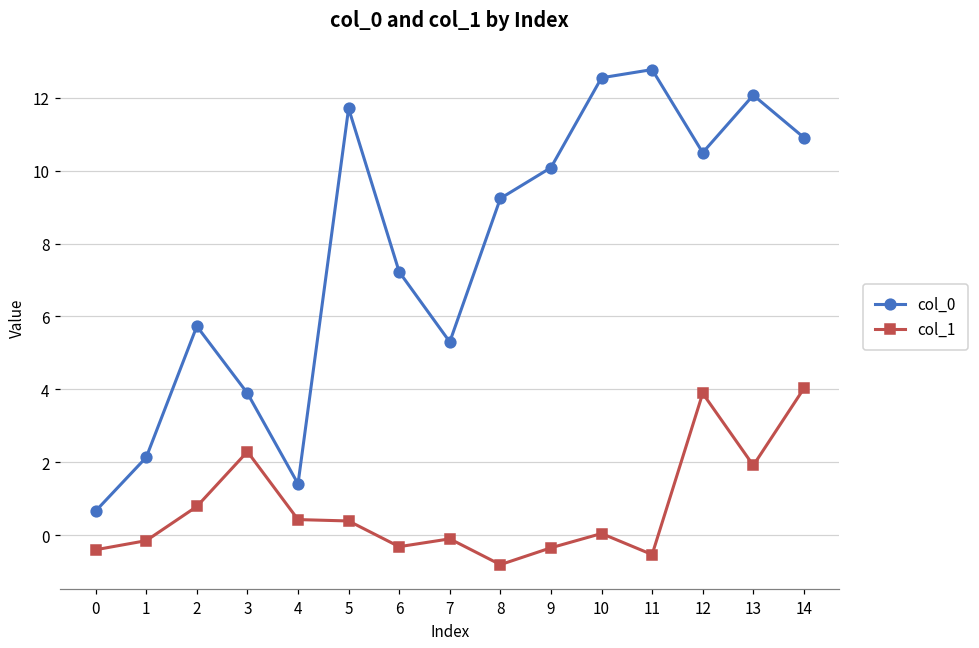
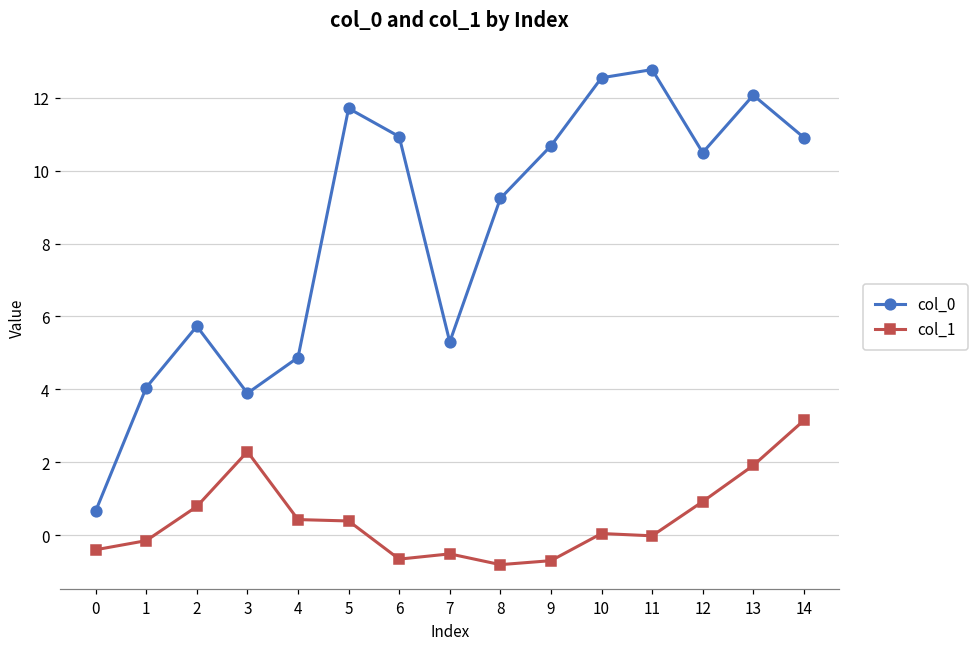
  {
    "col_0": {
      "0": 0.7,
-     "1": 2.1,
+     "1": 4.1,
      "2": 5.7,
      "3": 3.9,
-     "4": 1.4,
+     "4": 4.9,
      "5": 11.7,
-     "6": 7.2,
+     "6": 10.9,
      "7": 5.3,
      "8": 9.2,
-     "9": 10.1,
+     "9": 10.7,
      "10": 12.5,
      "11": 12.8,
      "12": 10.5,
      "13": 12.1,
      "14": 10.9
    },
    "col_1": {
      "0": -0.4,
      "1": -0.1,
      "2": 0.8,
      "3": 2.3,
      "4": 0.4,
      "5": 0.4,
-     "6": -0.3,
-     "7": -0.1,
+     "6": -0.7,
+     "7": -0.5,
      "8": -0.8,
-     "9": -0.3,
+     "9": -0.7,
      "10": 0.1,
-     "11": -0.5,
-     "12": 3.9,
+     "11": 0.0,
+     "12": 0.9,
      "13": 1.9,
-     "14": 4.0
+     "14": 3.2
    }
  }
